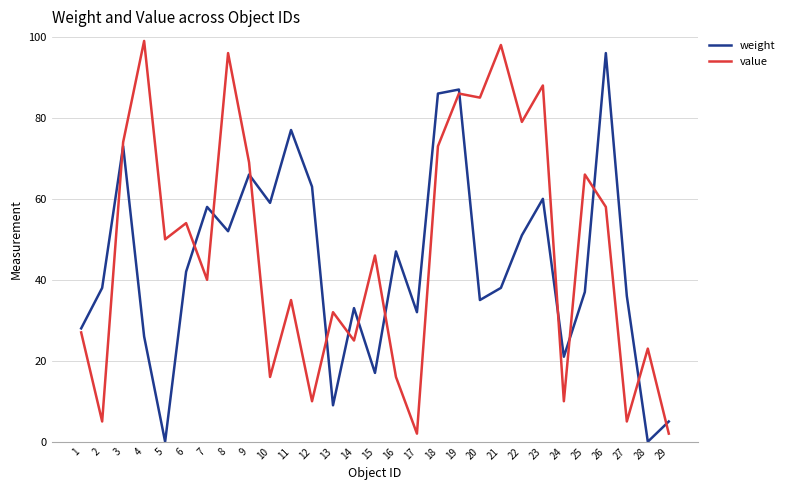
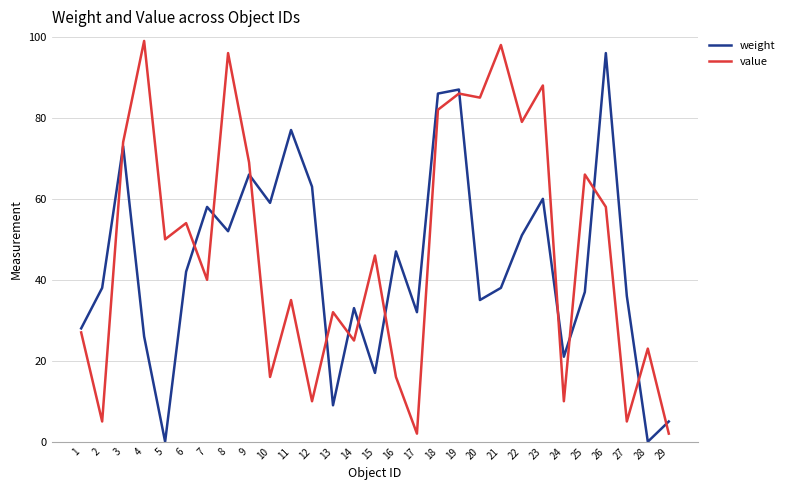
  {
    "weight": {
      "1": 28,
      "2": 38,
      "3": 73,
      "4": 26,
      "5": 0,
      "6": 42,
      "7": 58,
      "8": 52,
      "9": 66,
      "10": 59,
      "11": 77,
      "12": 63,
      "13": 9,
      "14": 33,
      "15": 17,
      "16": 47,
      "17": 32,
      "18": 86,
      "19": 87,
      "20": 35,
      "21": 38,
      "22": 51,
      "23": 60,
      "24": 21,
      "25": 37,
      "26": 96,
      "27": 36,
      "28": 0,
      "29": 5
    },
    "value": {
      "1": 27,
      "2": 5,
      "3": 74,
      "4": 99,
      "5": 50,
      "6": 54,
      "7": 40,
      "8": 96,
      "9": 69,
      "10": 16,
      "11": 35,
      "12": 10,
      "13": 32,
      "14": 25,
      "15": 46,
      "16": 16,
      "17": 2,
-     "18": 73,
+     "18": 82,
      "19": 86,
      "20": 85,
      "21": 98,
      "22": 79,
      "23": 88,
      "24": 10,
      "25": 66,
      "26": 58,
      "27": 5,
      "28": 23,
      "29": 2
    }
  }
